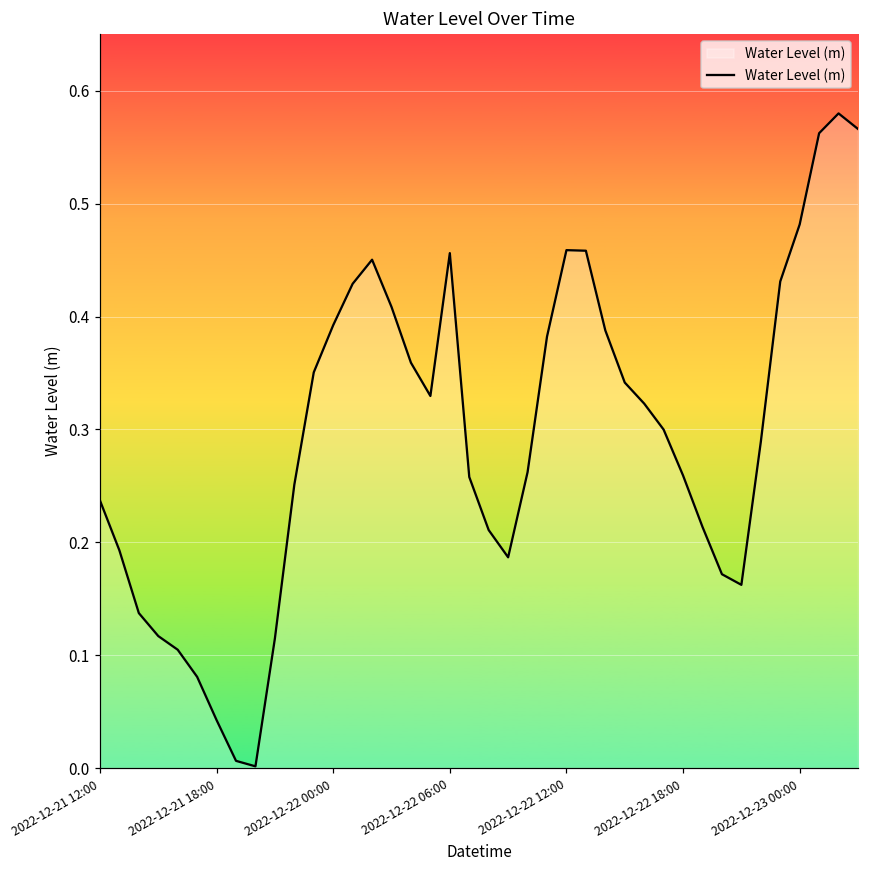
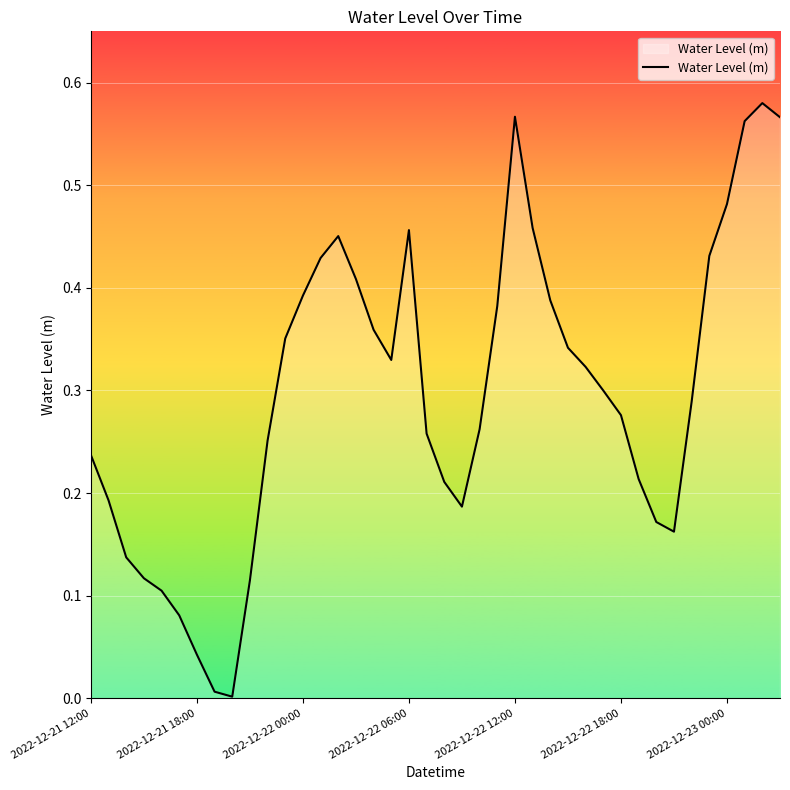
  {
    "2022-12-21 12:00": 0.237,
    "2022-12-21 18:00": 0.042,
    "2022-12-22 00:00": 0.392,
    "2022-12-22 06:00": 0.456,
-   "2022-12-22 12:00": 0.459,
-   "2022-12-22 18:00": 0.259,
+   "2022-12-22 12:00": 0.567,
+   "2022-12-22 18:00": 0.276,
    "2022-12-23 00:00": 0.482
  }
